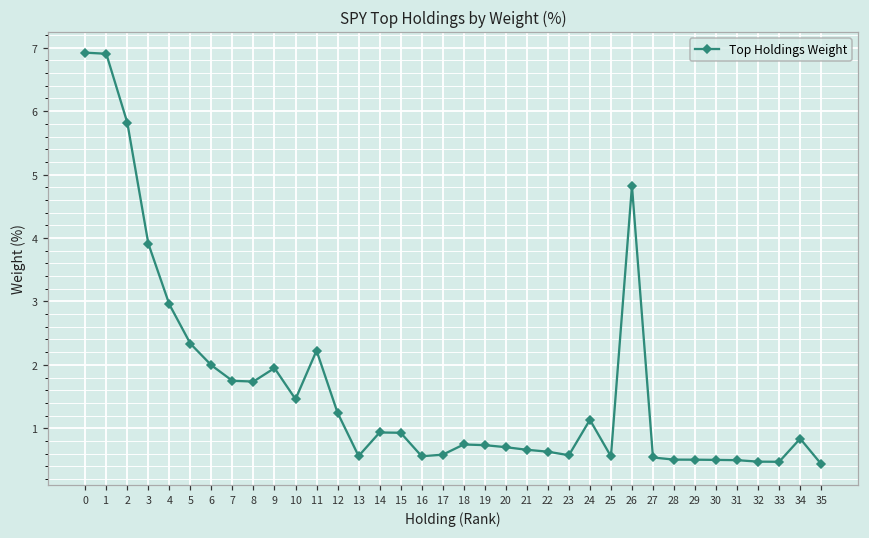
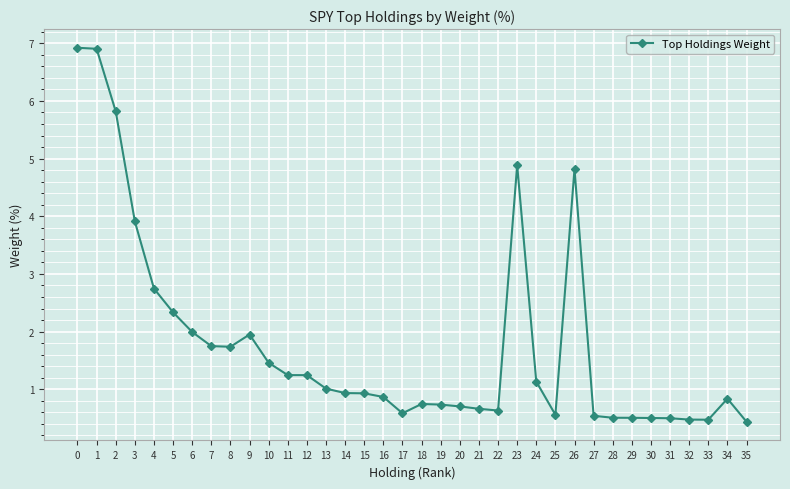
  {
    "0": 6.9,
    "1": 6.9,
    "2": 5.8,
    "3": 3.9,
-   "4": 3.0,
+   "4": 2.7,
    "5": 2.3,
    "6": 2.0,
    "7": 1.7,
    "8": 1.7,
    "9": 1.9,
    "10": 1.5,
-   "11": 2.2,
+   "11": 1.2,
    "12": 1.2,
-   "13": 0.6,
+   "13": 1.0,
    "14": 0.9,
    "15": 0.9,
-   "16": 0.6,
+   "16": 0.9,
    "17": 0.6,
    "18": 0.7,
    "19": 0.7,
    "20": 0.7,
    "21": 0.7,
    "22": 0.6,
-   "23": 0.6,
+   "23": 4.9,
    "24": 1.1,
    "25": 0.6,
    "26": 4.8,
    "27": 0.5,
    "28": 0.5,
    "29": 0.5,
    "30": 0.5,
    "31": 0.5,
    "32": 0.5,
    "33": 0.5,
    "34": 0.8,
    "35": 0.4
  }
